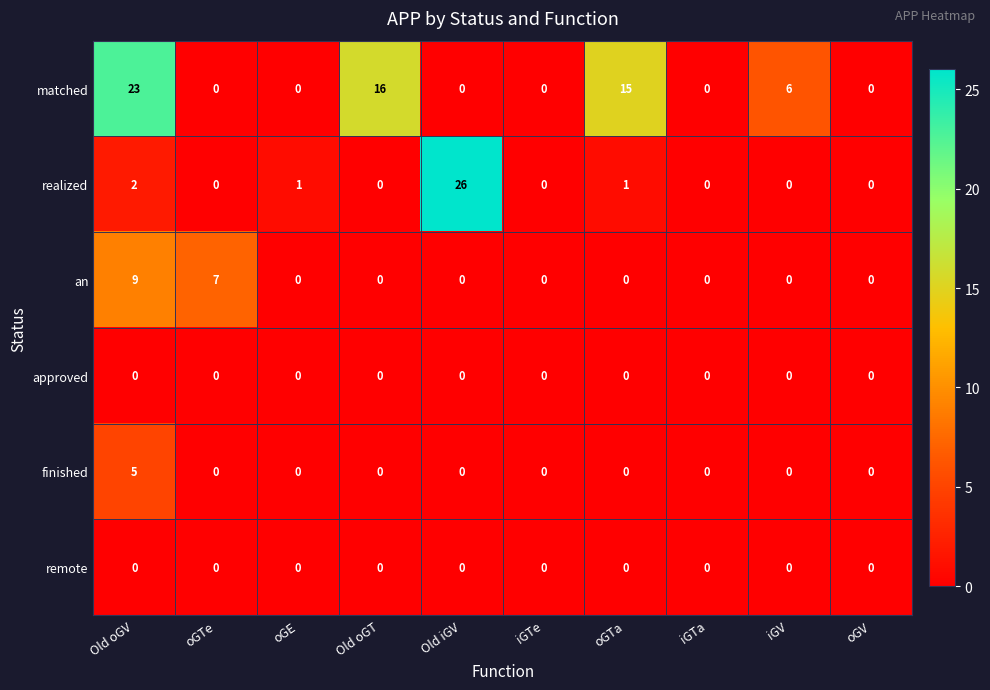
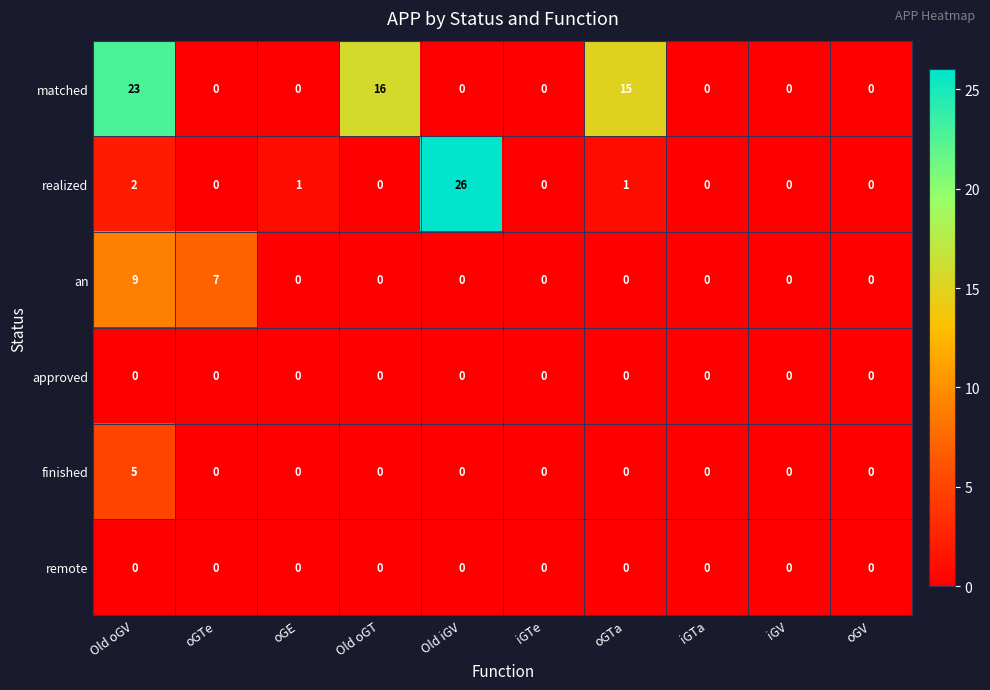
  {
    "matched": {
      "Old oGV": 23,
      "oGTe": 0,
      "oGE": 0,
      "Old oGT": 16,
      "Old iGV": 0,
      "iGTe": 0,
      "oGTa": 15,
      "iGTa": 0,
-     "iGV": 6,
+     "iGV": 0,
      "oGV": 0
    },
    "realized": {
      "Old oGV": 2,
      "oGTe": 0,
      "oGE": 1,
      "Old oGT": 0,
      "Old iGV": 26,
      "iGTe": 0,
      "oGTa": 1,
      "iGTa": 0,
      "iGV": 0,
      "oGV": 0
    },
    "an": {
      "Old oGV": 9,
      "oGTe": 7,
      "oGE": 0,
      "Old oGT": 0,
      "Old iGV": 0,
      "iGTe": 0,
      "oGTa": 0,
      "iGTa": 0,
      "iGV": 0,
      "oGV": 0
    },
    "approved": {
      "Old oGV": 0,
      "oGTe": 0,
      "oGE": 0,
      "Old oGT": 0,
      "Old iGV": 0,
      "iGTe": 0,
      "oGTa": 0,
      "iGTa": 0,
      "iGV": 0,
      "oGV": 0
    },
    "finished": {
      "Old oGV": 5,
      "oGTe": 0,
      "oGE": 0,
      "Old oGT": 0,
      "Old iGV": 0,
      "iGTe": 0,
      "oGTa": 0,
      "iGTa": 0,
      "iGV": 0,
      "oGV": 0
    },
    "remote": {
      "Old oGV": 0,
      "oGTe": 0,
      "oGE": 0,
      "Old oGT": 0,
      "Old iGV": 0,
      "iGTe": 0,
      "oGTa": 0,
      "iGTa": 0,
      "iGV": 0,
      "oGV": 0
    }
  }
